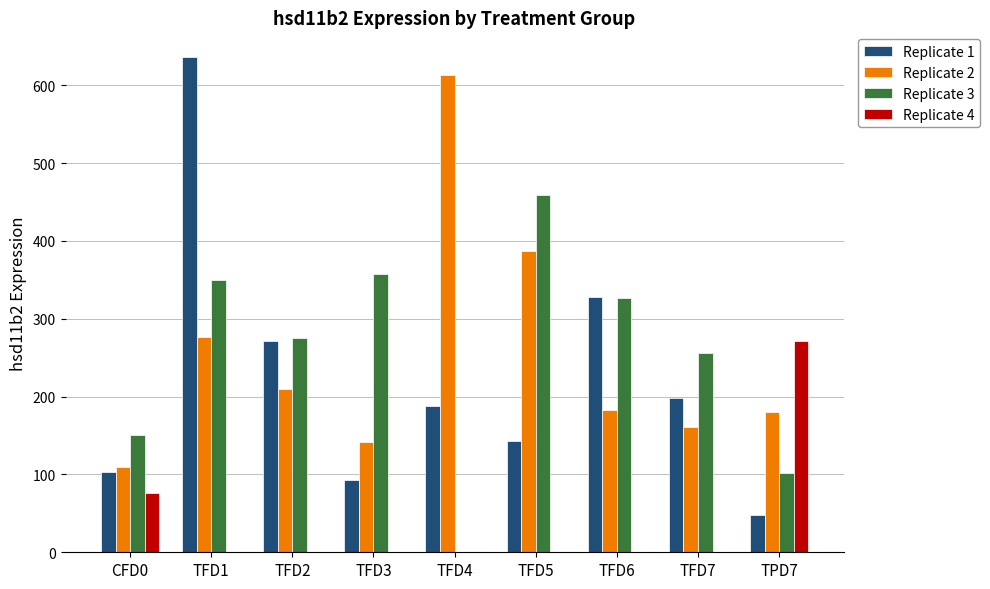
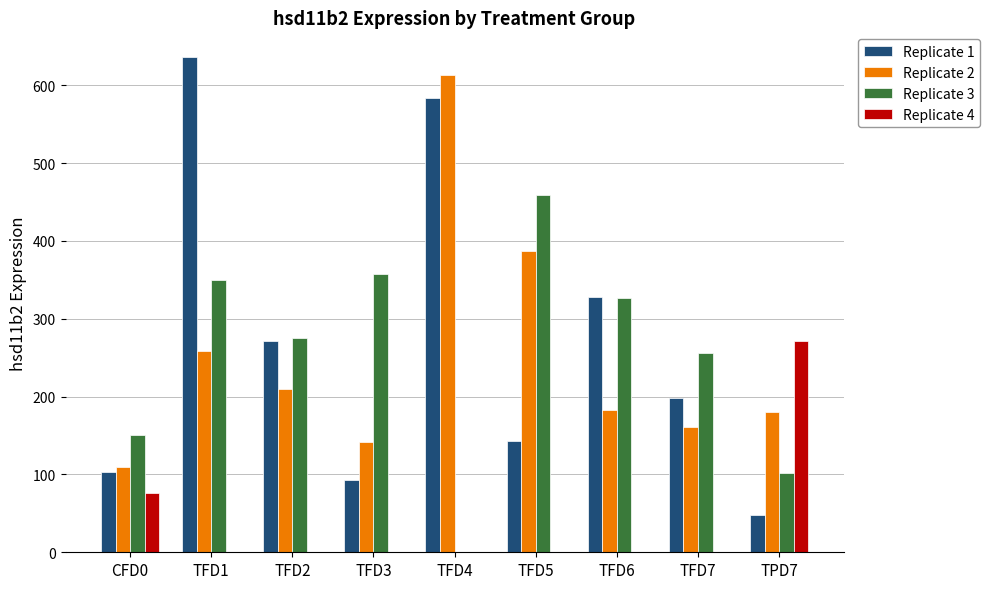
  {
    "Replicate 1": {
      "CFD0": 100,
      "TFD1": 640,
      "TFD2": 270,
      "TFD3": 90,
-     "TFD4": 190,
+     "TFD4": 580,
      "TFD5": 140,
      "TFD6": 330,
      "TFD7": 200,
      "TPD7": 50
    },
    "Replicate 2": {
      "CFD0": 110,
-     "TFD1": 280,
+     "TFD1": 260,
      "TFD2": 210,
      "TFD3": 140,
      "TFD4": 610,
      "TFD5": 390,
      "TFD6": 180,
      "TFD7": 160,
      "TPD7": 180
    },
    "Replicate 3": {
      "CFD0": 150,
      "TFD1": 350,
      "TFD2": 280,
      "TFD3": 360,
      "TFD4": 0,
      "TFD5": 460,
      "TFD6": 330,
      "TFD7": 260,
      "TPD7": 100
    },
    "Replicate 4": {
      "CFD0": 80,
      "TFD1": 0,
      "TFD2": 0,
      "TFD3": 0,
      "TFD4": 0,
      "TFD5": 0,
      "TFD6": 0,
      "TFD7": 0,
      "TPD7": 270
    }
  }
